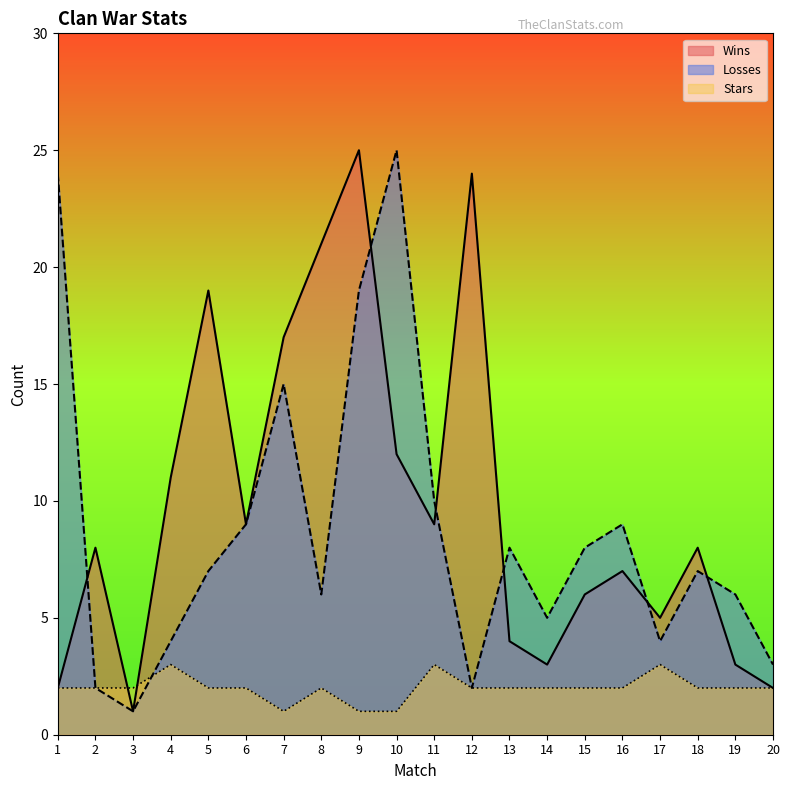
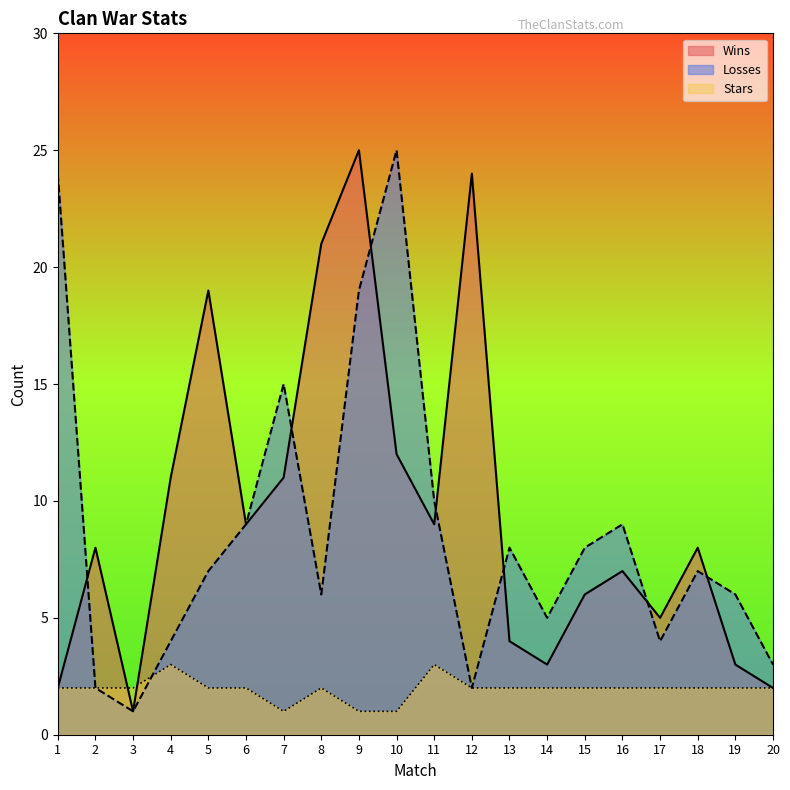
  {
    "Wins": {
      "2": 8,
      "4": 11,
      "5": 19,
-     "7": 17,
+     "7": 11,
      "8": 21,
      "9": 25,
      "10": 12,
      "11": 9,
      "12": 24,
      "13": 4,
      "14": 3,
      "15": 6,
      "16": 7,
      "17": 5,
      "18": 8,
      "19": 3
    },
    "Losses": {
      "1": 24,
      "4": 4,
      "5": 7,
      "7": 15,
      "8": 6,
      "9": 19,
      "10": 25,
      "11": 10,
      "13": 8,
      "14": 5,
      "15": 8,
      "16": 9,
      "17": 4,
      "18": 7,
      "19": 6,
      "20": 3
    },
    "Stars": {
      "3": 2,
      "4": 3,
      "5": 2,
      "6": 2,
      "7": 1,
      "8": 2,
      "9": 1,
      "10": 1,
      "11": 3,
      "13": 2,
      "14": 2,
      "15": 2,
      "16": 2,
-     "17": 3,
+     "17": 2,
      "18": 2,
      "19": 2
    }
  }
